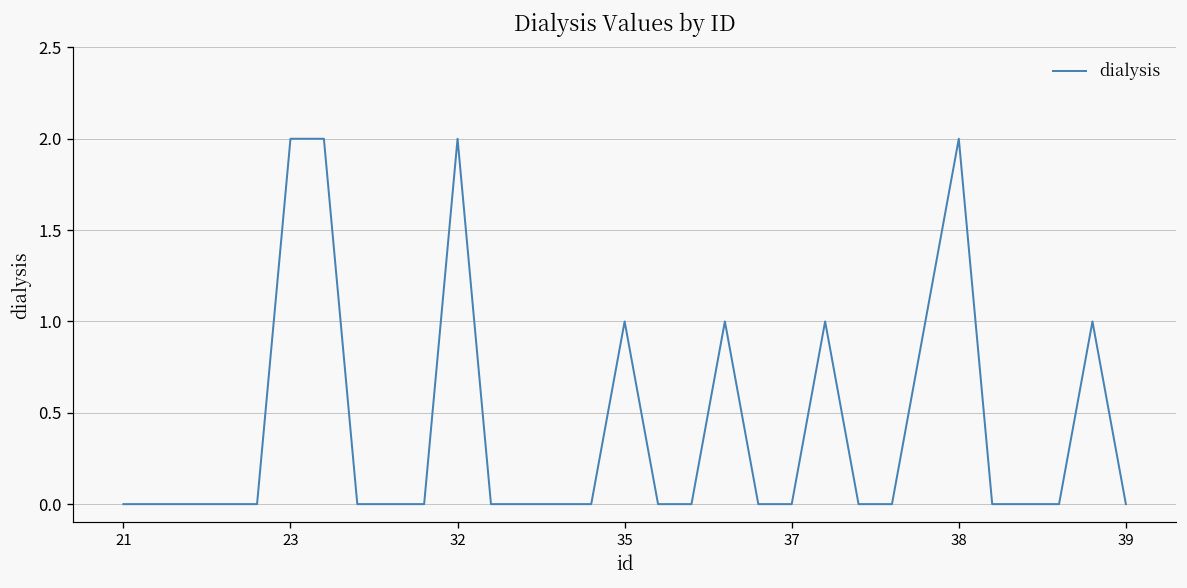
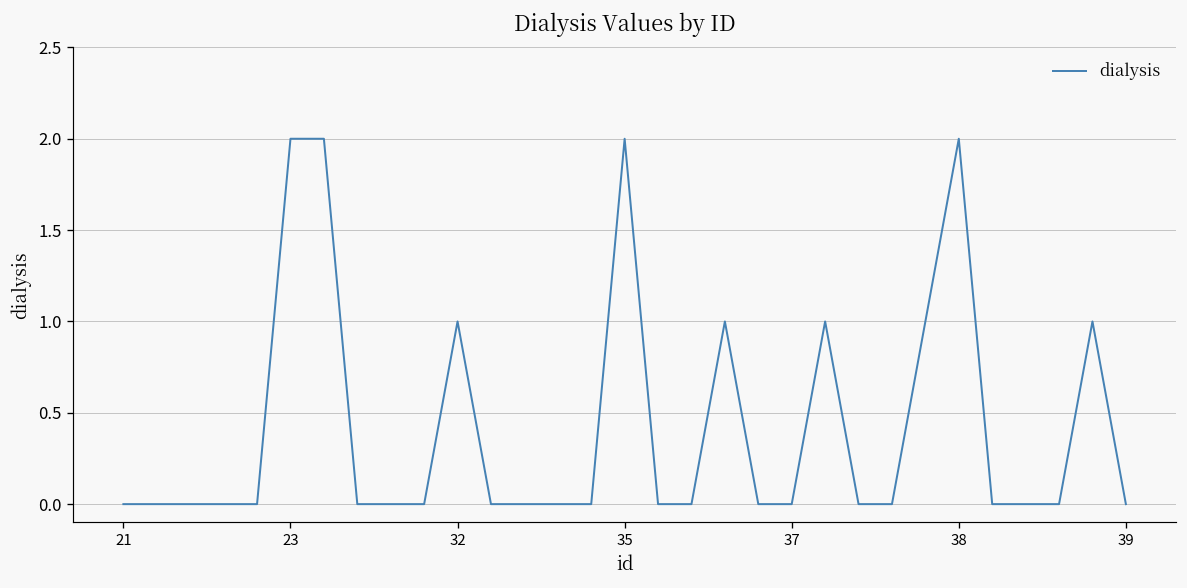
  {
-   "32": 2,
-   "35": 1,
+   "32": 1,
+   "35": 2,
    "37": 0,
    "38": 2,
    "39": 0
  }
